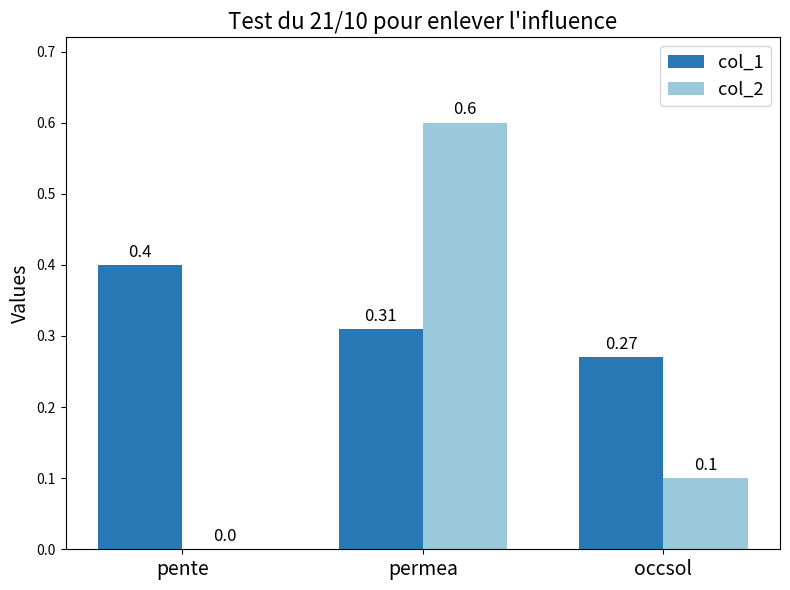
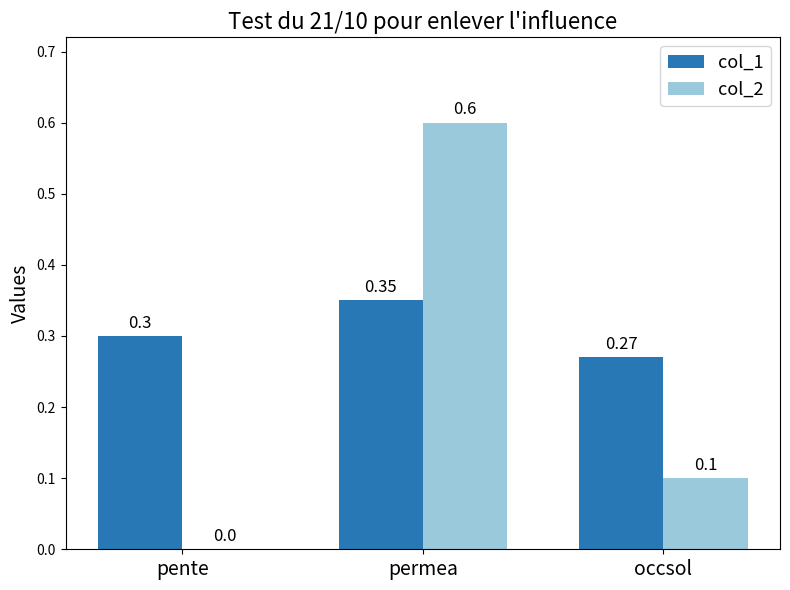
  {
    "col_1": {
-     "pente": 0.4,
-     "permea": 0.31,
+     "pente": 0.3,
+     "permea": 0.35,
      "occsol": 0.27
    },
    "col_2": {
      "pente": 0.0,
      "permea": 0.6,
      "occsol": 0.1
    }
  }
